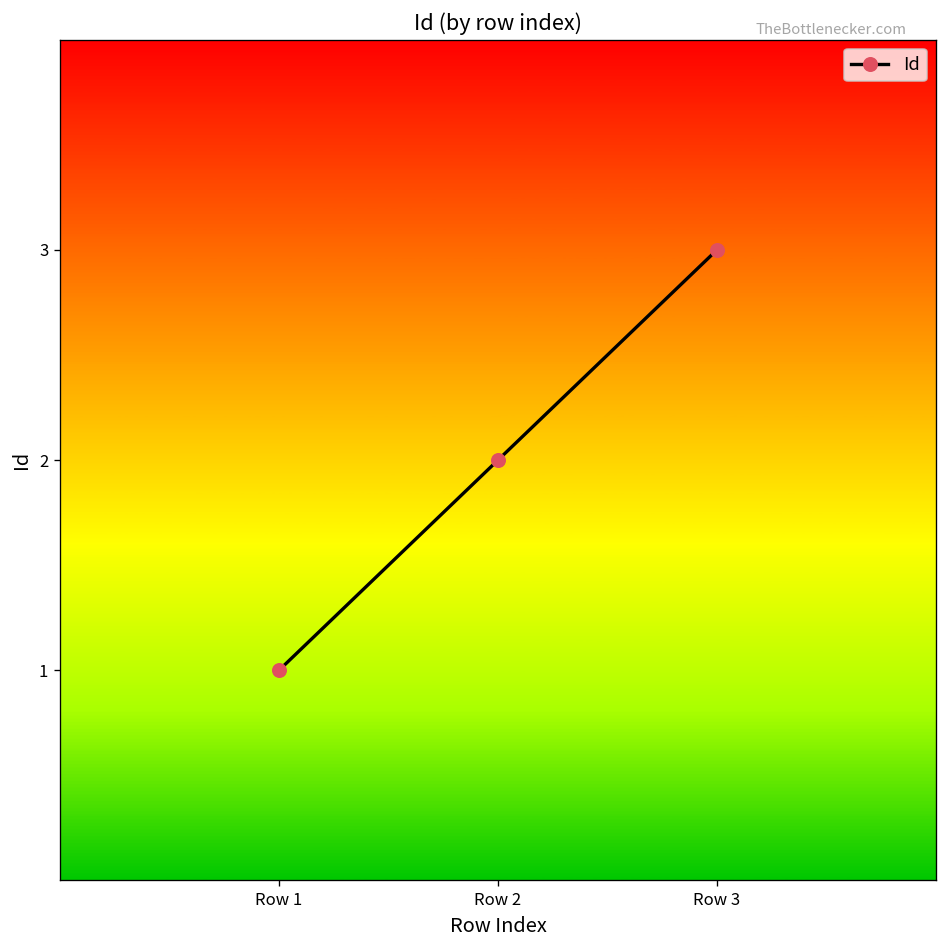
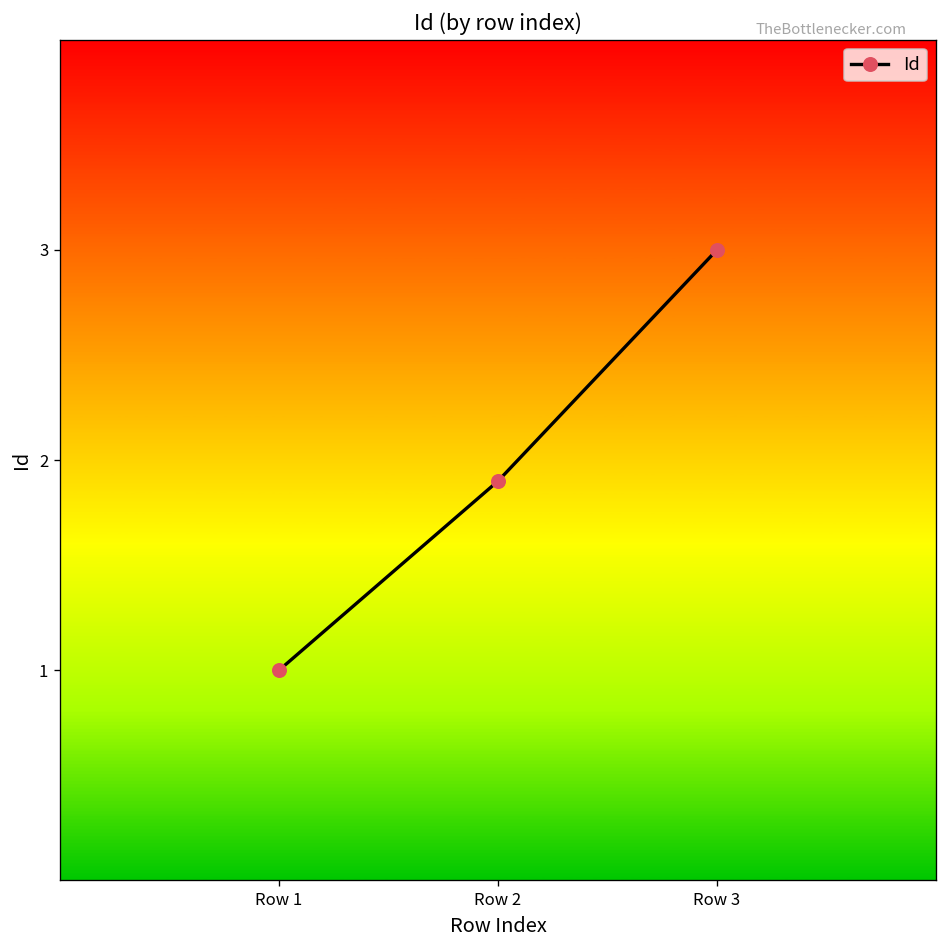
  {
    "Row 1": 1.0,
-   "Row 2": 2.0,
+   "Row 2": 1.9,
    "Row 3": 3.0
  }
